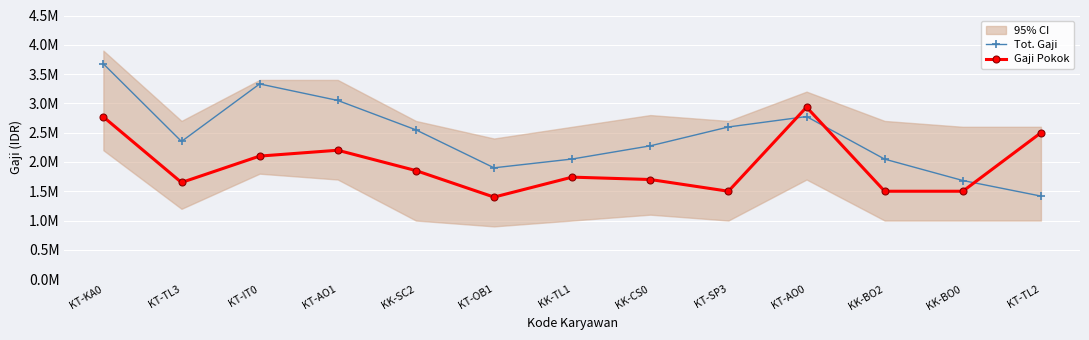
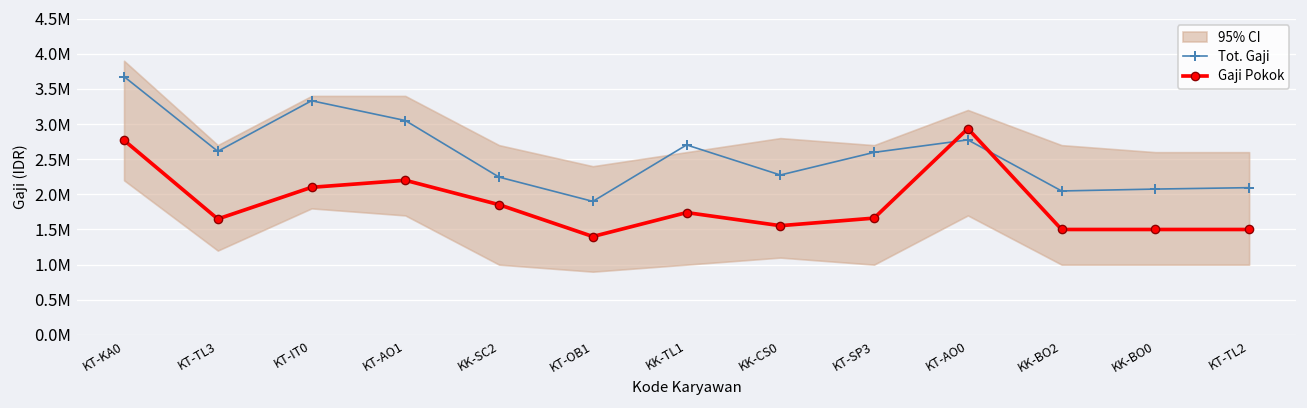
  {
    "Tot. Gaji": {
      "KT-KA0": 3700000,
-     "KT-TL3": 2400000,
+     "KT-TL3": 2600000,
      "KT-IT0": 3300000,
      "KT-AO1": 3100000,
-     "KK-SC2": 2500000,
+     "KK-SC2": 2200000,
      "KT-OB1": 1900000,
-     "KK-TL1": 2100000,
+     "KK-TL1": 2700000,
      "KK-CS0": 2300000,
      "KT-SP3": 2600000,
      "KT-AO0": 2800000,
      "KK-BO2": 2000000,
-     "KK-BO0": 1700000,
-     "KT-TL2": 1400000
+     "KK-BO0": 2100000,
+     "KT-TL2": 2100000
    },
    "Gaji Pokok": {
      "KT-KA0": 2800000,
      "KT-TL3": 1600000,
      "KT-IT0": 2100000,
      "KT-AO1": 2200000,
      "KK-SC2": 1900000,
      "KT-OB1": 1400000,
      "KK-TL1": 1700000,
-     "KK-CS0": 1700000,
-     "KT-SP3": 1500000,
+     "KK-CS0": 1600000,
+     "KT-SP3": 1700000,
      "KT-AO0": 2900000,
      "KK-BO2": 1500000,
      "KK-BO0": 1500000,
-     "KT-TL2": 2500000
+     "KT-TL2": 1500000
    }
  }
